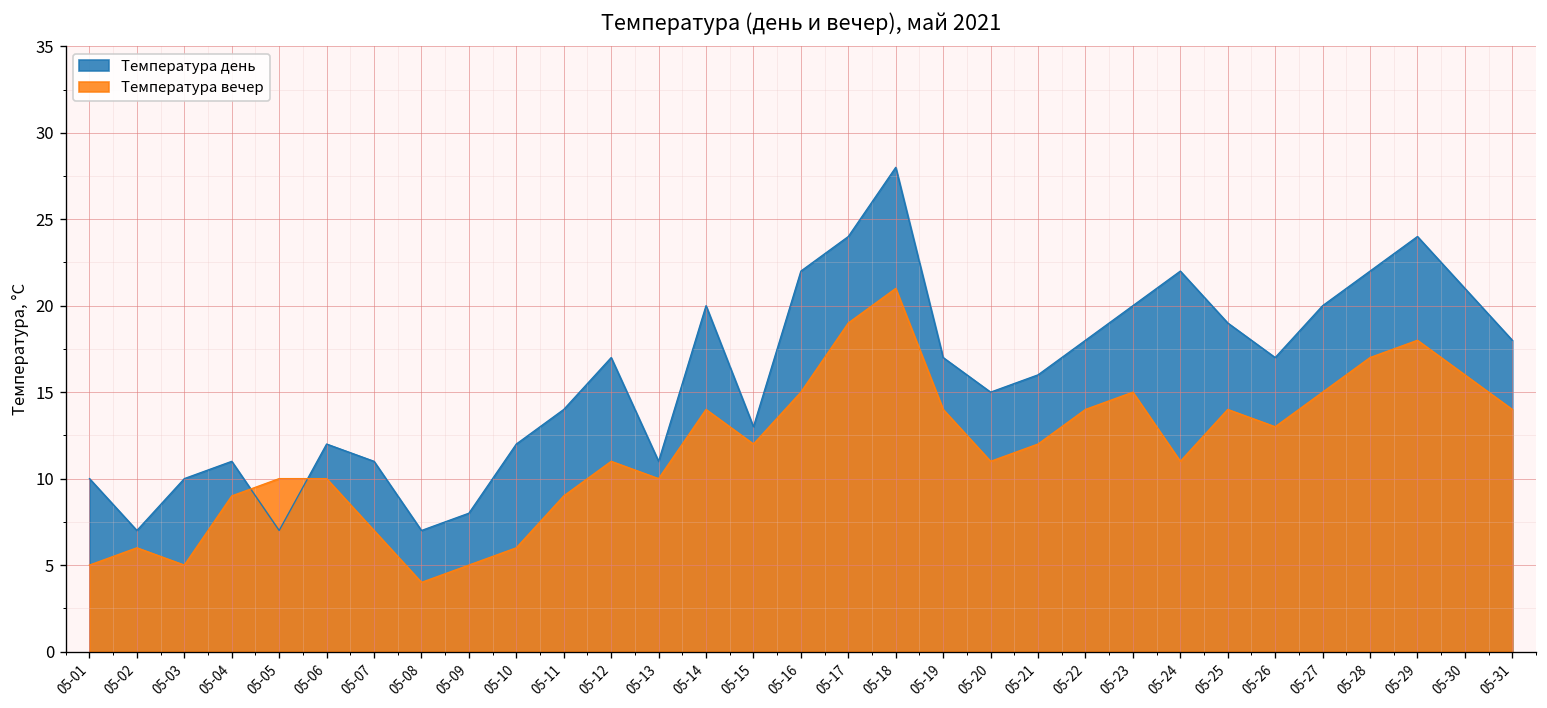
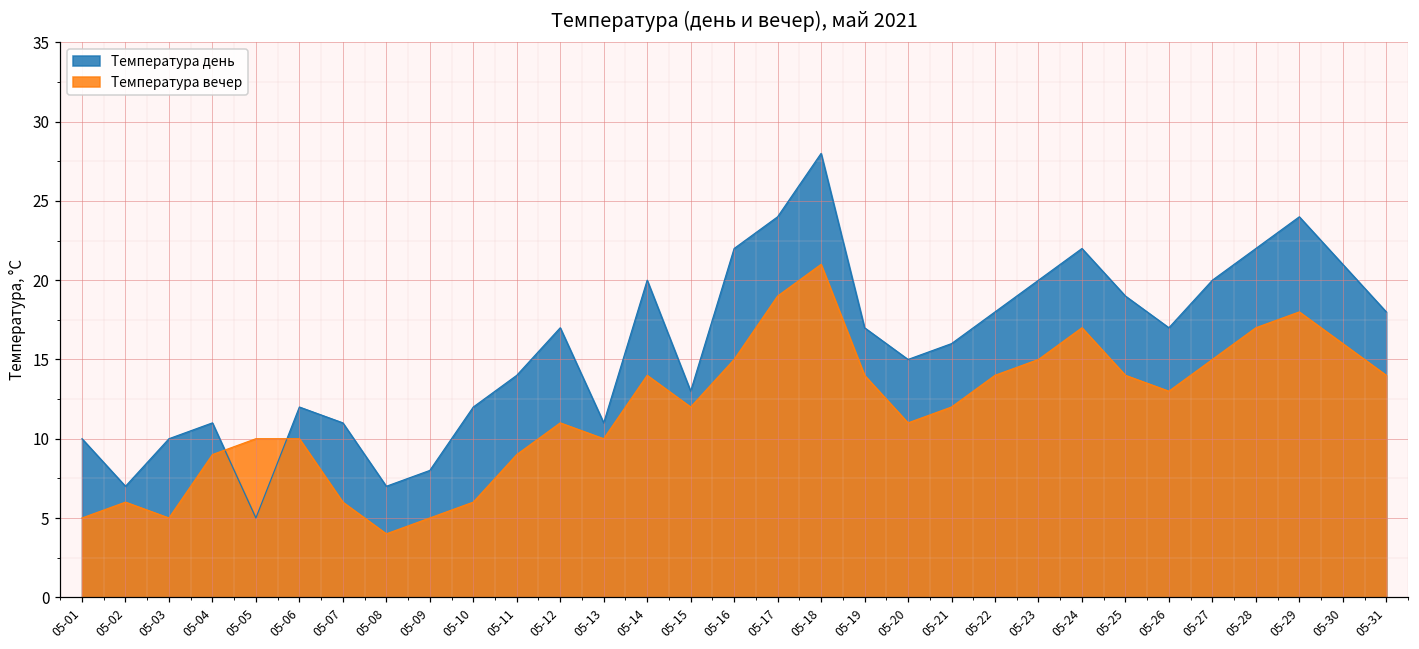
  {
    "Температура день": {
      "05-01": 10,
      "05-02": 7,
      "05-03": 10,
      "05-04": 11,
-     "05-05": 7,
+     "05-05": 5,
      "05-06": 12,
      "05-07": 11,
      "05-08": 7,
      "05-09": 8,
      "05-10": 12,
      "05-11": 14,
      "05-12": 17,
      "05-13": 11,
      "05-14": 20,
      "05-15": 13,
      "05-16": 22,
      "05-17": 24,
      "05-18": 28,
      "05-19": 17,
      "05-20": 15,
      "05-21": 16,
      "05-22": 18,
      "05-23": 20,
      "05-24": 22,
      "05-25": 19,
      "05-26": 17,
      "05-27": 20,
      "05-28": 22,
      "05-29": 24,
      "05-30": 21,
      "05-31": 18
    },
    "Температура вечер": {
      "05-01": 5,
      "05-02": 6,
      "05-03": 5,
      "05-04": 9,
      "05-05": 10,
      "05-06": 10,
-     "05-07": 7,
+     "05-07": 6,
      "05-08": 4,
      "05-09": 5,
      "05-10": 6,
      "05-11": 9,
      "05-12": 11,
      "05-13": 10,
      "05-14": 14,
      "05-15": 12,
      "05-16": 15,
      "05-17": 19,
      "05-18": 21,
      "05-19": 14,
      "05-20": 11,
      "05-21": 12,
      "05-22": 14,
      "05-23": 15,
-     "05-24": 11,
+     "05-24": 17,
      "05-25": 14,
      "05-26": 13,
      "05-27": 15,
      "05-28": 17,
      "05-29": 18,
      "05-30": 16,
      "05-31": 14
    }
  }
